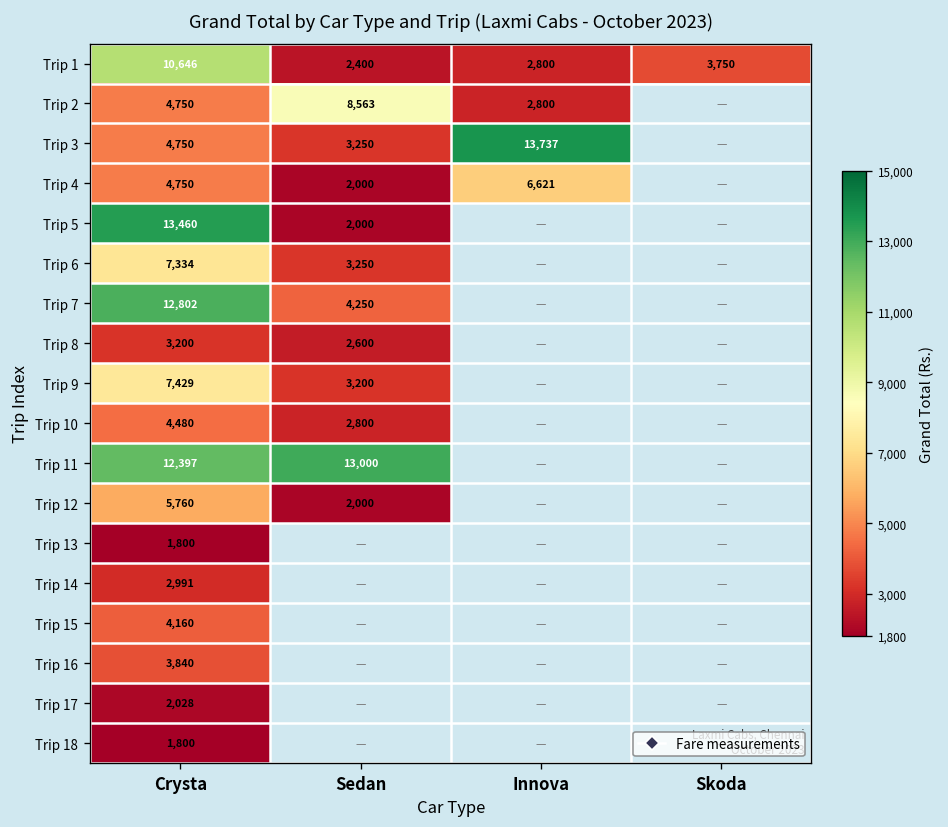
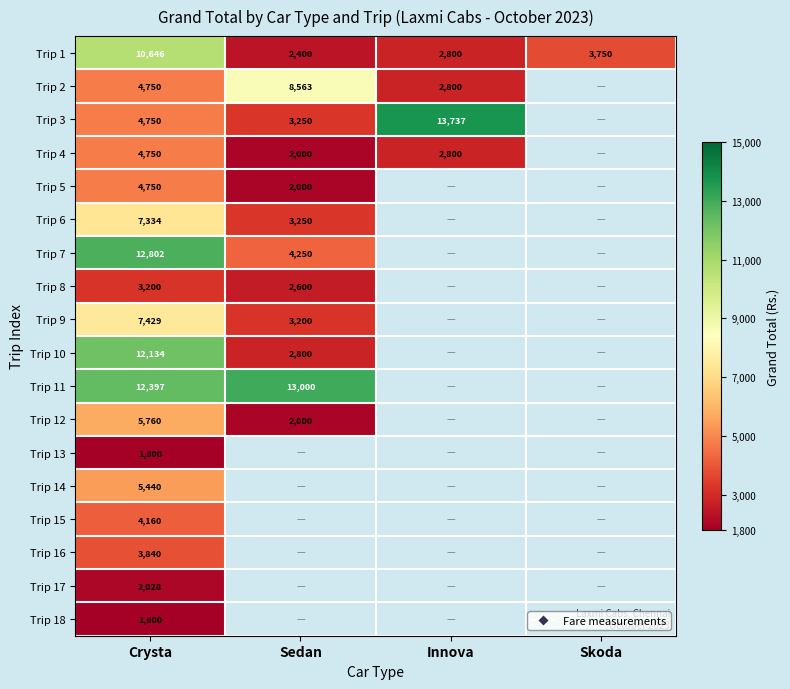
  {
    "Trip 1": {
      "Crysta": "10,646",
      "Sedan": "2,400",
      "Innova": "2,800",
      "Skoda": "3,750"
    },
    "Trip 2": {
      "Crysta": "4,750",
      "Sedan": "8,563",
      "Innova": "2,800"
    },
    "Trip 3": {
      "Crysta": "4,750",
      "Sedan": "3,250",
      "Innova": "13,737"
    },
    "Trip 4": {
      "Crysta": "4,750",
      "Sedan": "2,000",
-     "Innova": "6,621"
+     "Innova": "2,800"
    },
    "Trip 5": {
-     "Crysta": "13,460",
+     "Crysta": "4,750",
      "Sedan": "2,000"
    },
    "Trip 6": {
      "Crysta": "7,334",
      "Sedan": "3,250"
    },
    "Trip 7": {
      "Crysta": "12,802",
      "Sedan": "4,250"
    },
    "Trip 8": {
      "Crysta": "3,200",
      "Sedan": "2,600"
    },
    "Trip 9": {
      "Crysta": "7,429",
      "Sedan": "3,200"
    },
    "Trip 10": {
-     "Crysta": "4,480",
+     "Crysta": "12,134",
      "Sedan": "2,800"
    },
    "Trip 11": {
      "Crysta": "12,397",
      "Sedan": "13,000"
    },
    "Trip 12": {
      "Crysta": "5,760",
      "Sedan": "2,000"
    },
    "Trip 13": {
      "Crysta": "1,800"
    },
    "Trip 14": {
-     "Crysta": "2,991"
+     "Crysta": "5,440"
    },
    "Trip 15": {
      "Crysta": "4,160"
    },
    "Trip 16": {
      "Crysta": "3,840"
    },
    "Trip 17": {
      "Crysta": "2,028"
    },
    "Trip 18": {
      "Crysta": "1,800"
    }
  }
